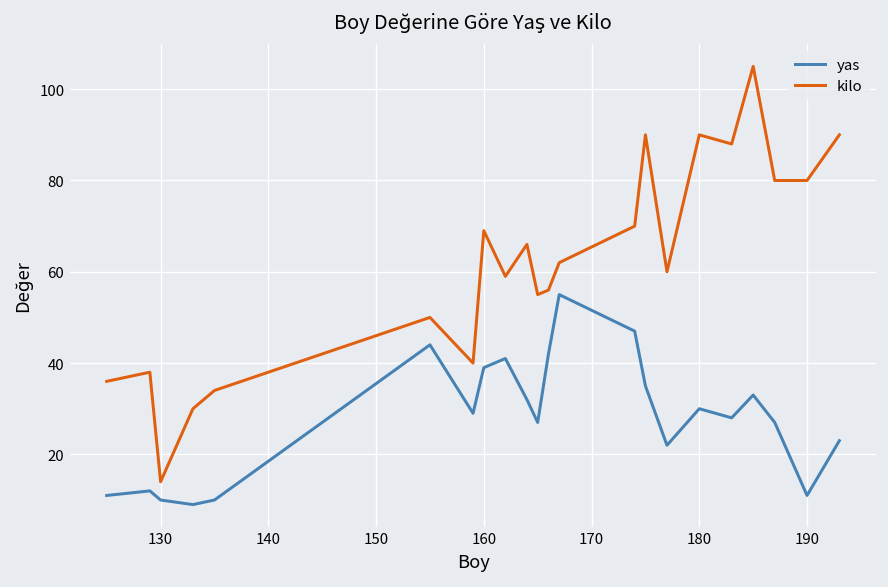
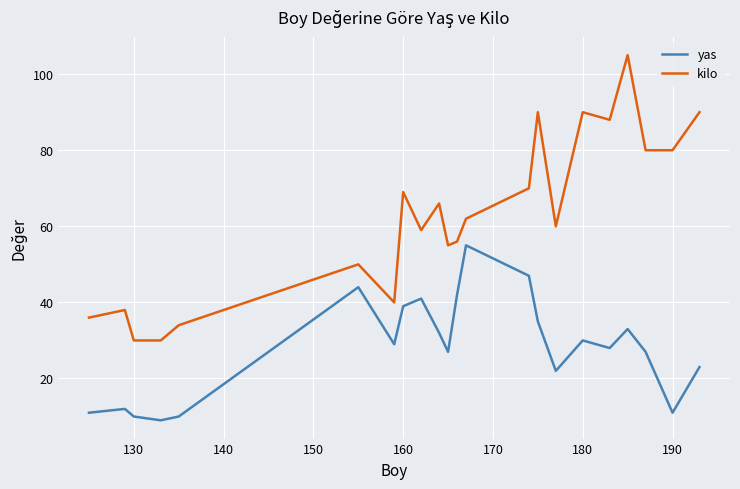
  {
    "yas": {
      "130": 10,
      "160": 39,
      "180": 30,
      "190": 11
    },
    "kilo": {
-     "130": 14,
+     "130": 30,
      "160": 69,
      "180": 90,
      "190": 80
    }
  }
